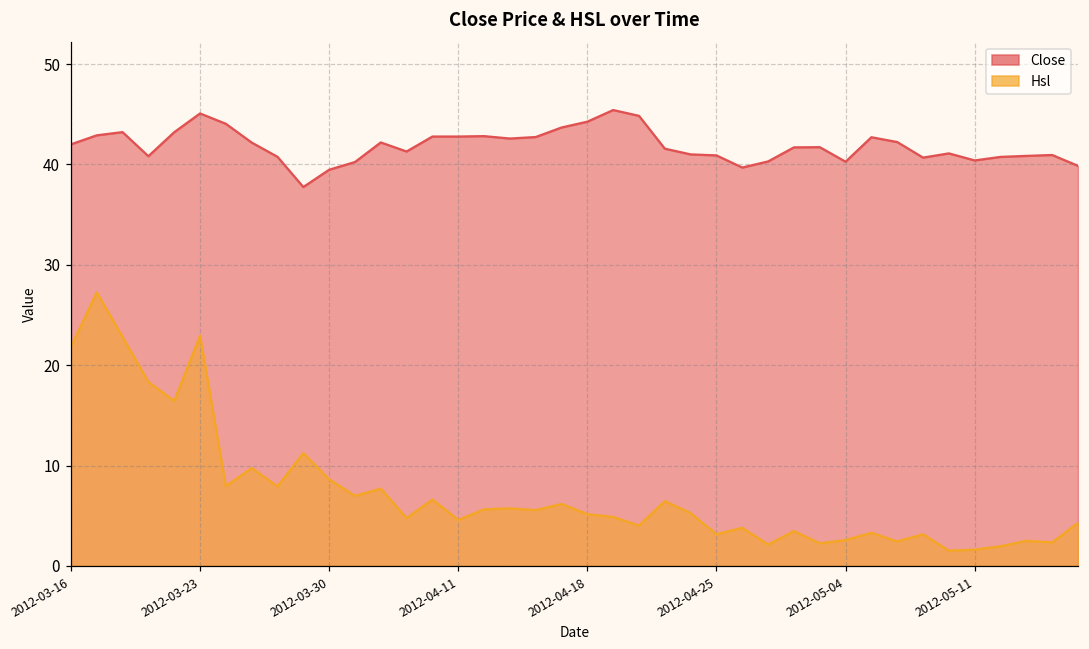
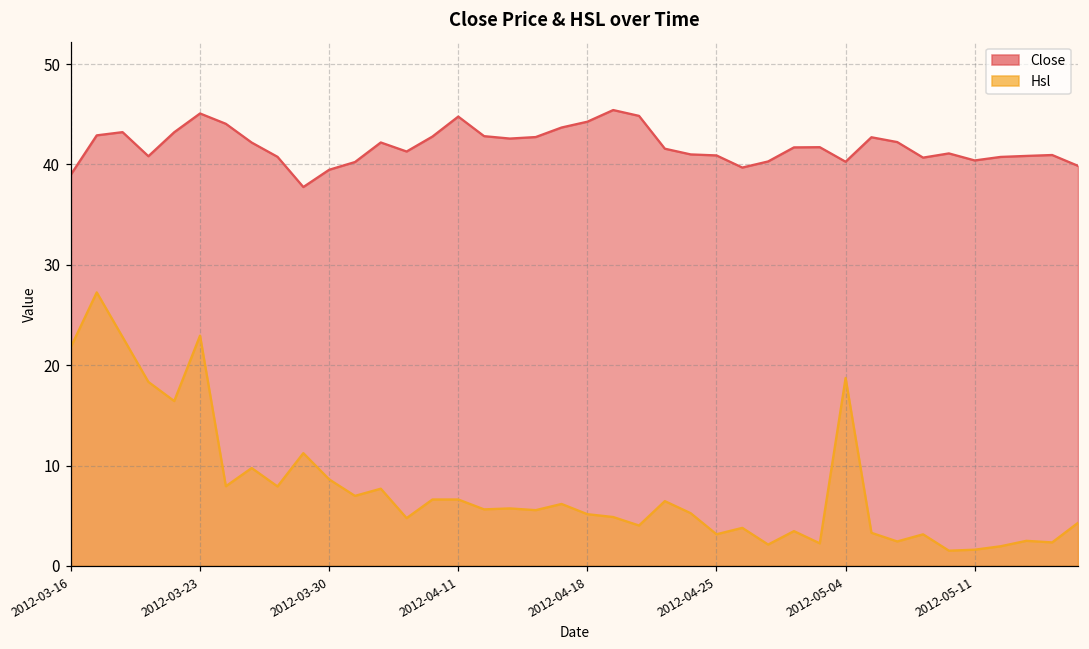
  {
    "Close": {
-     "2012-03-16": 42,
+     "2012-03-16": 39,
      "2012-03-23": 45,
      "2012-03-30": 39,
-     "2012-04-11": 43,
+     "2012-04-11": 45,
      "2012-04-18": 44,
      "2012-04-25": 41,
      "2012-05-04": 40,
      "2012-05-11": 40
    },
    "Hsl": {
      "2012-03-16": 22,
      "2012-03-23": 23,
      "2012-03-30": 9,
-     "2012-04-11": 5,
+     "2012-04-11": 7,
      "2012-04-18": 5,
      "2012-04-25": 3,
-     "2012-05-04": 3,
+     "2012-05-04": 19,
      "2012-05-11": 2
    }
  }
